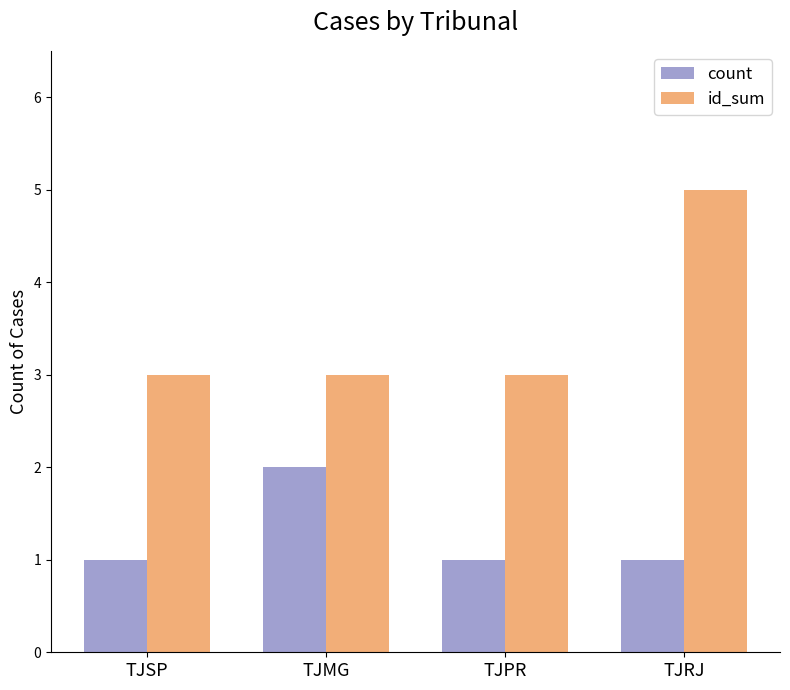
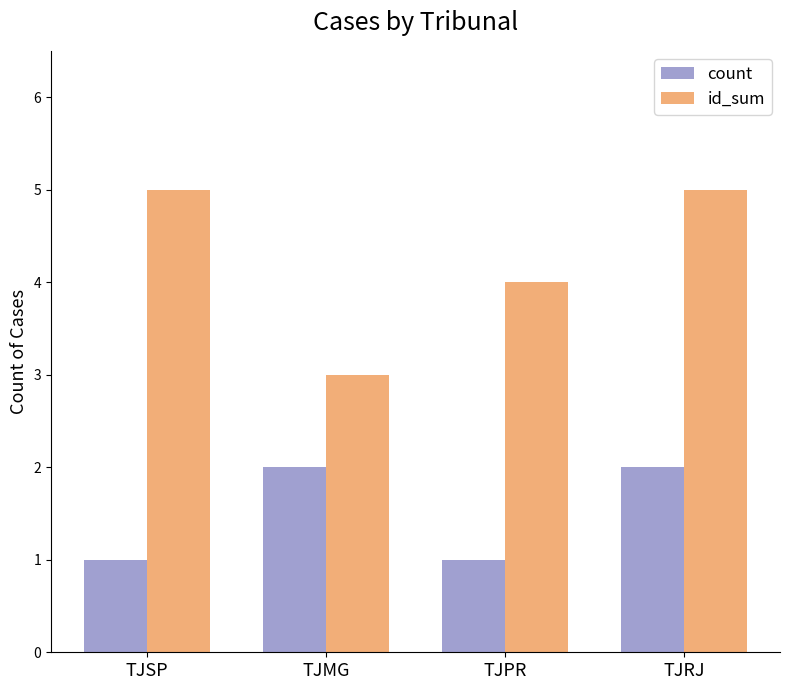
  {
    "count": {
      "TJSP": 1,
      "TJMG": 2,
      "TJPR": 1,
-     "TJRJ": 1
+     "TJRJ": 2
    },
    "id_sum": {
-     "TJSP": 3,
+     "TJSP": 5,
      "TJMG": 3,
-     "TJPR": 3,
+     "TJPR": 4,
      "TJRJ": 5
    }
  }
